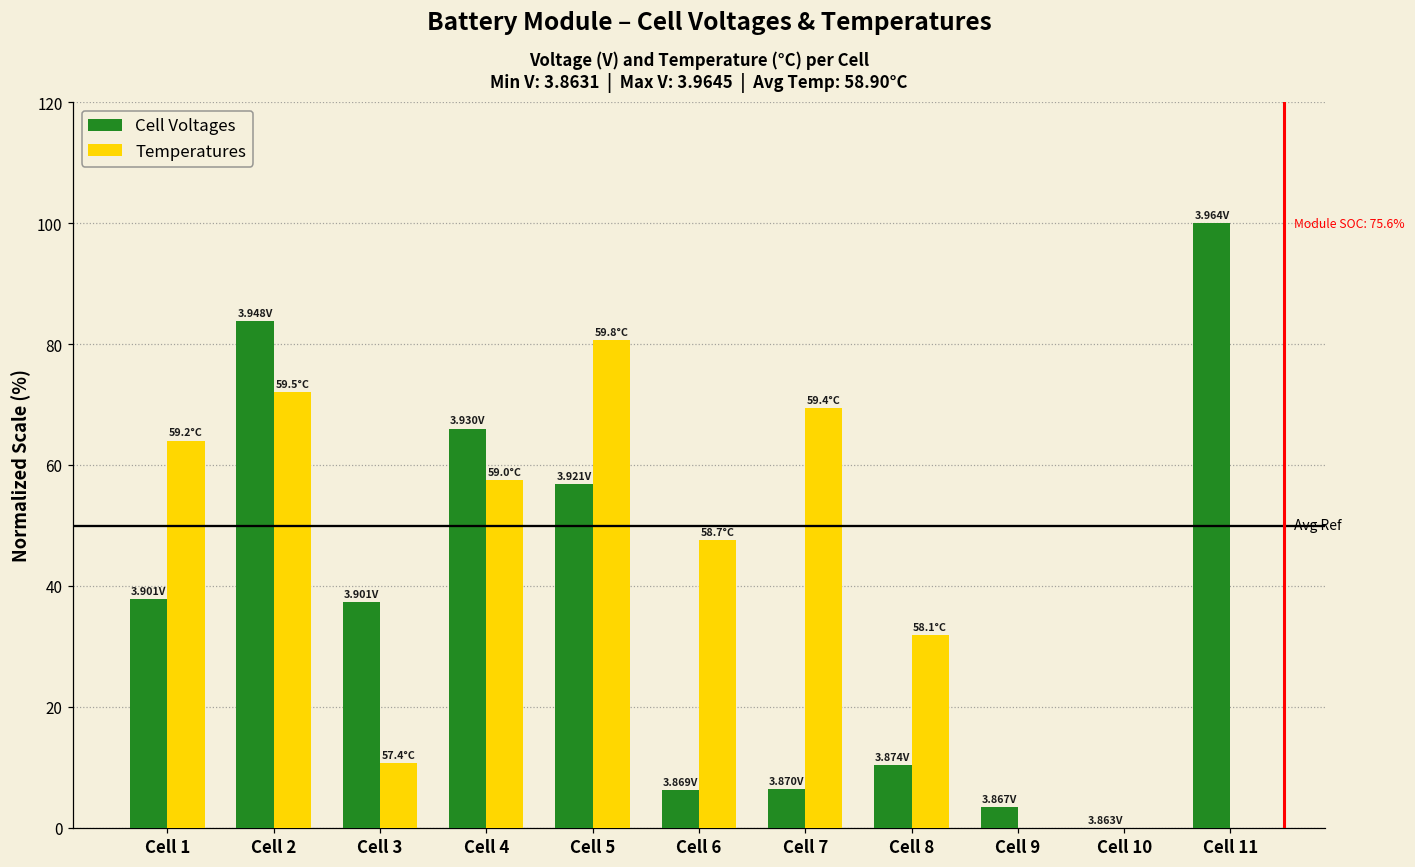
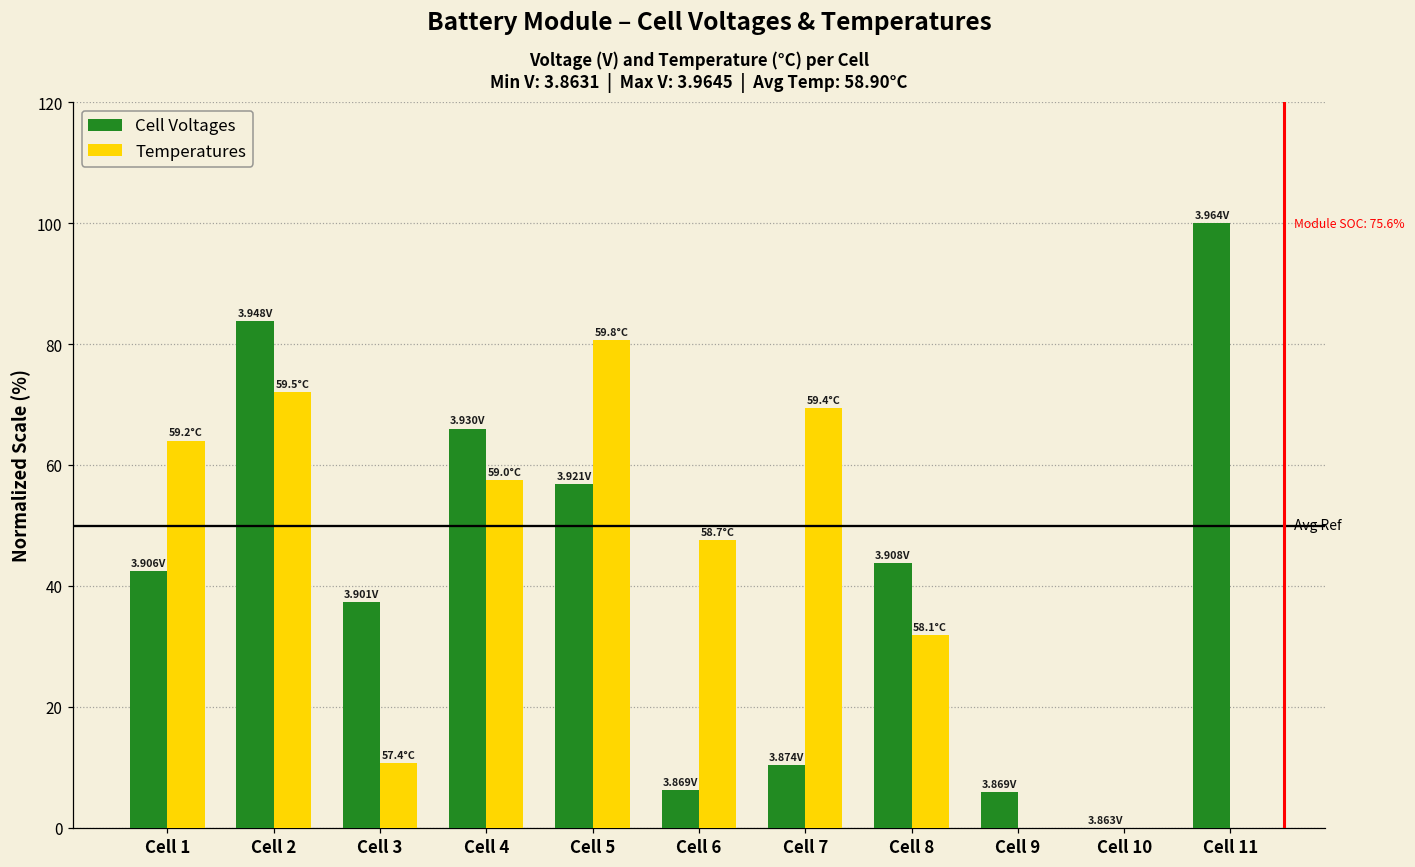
  {
    "Cell Voltages": {
-     "Cell 1": "3.901V",
-     "Cell 7": "3.870V",
-     "Cell 8": "3.874V",
-     "Cell 9": "3.867V"
+     "Cell 1": "3.906V",
+     "Cell 7": "3.874V",
+     "Cell 8": "3.908V",
+     "Cell 9": "3.869V"
    },
    "Temperatures": {
      "Cell 9": "0",
      "Cell 10": "0",
      "Cell 11": "0"
    }
  }
